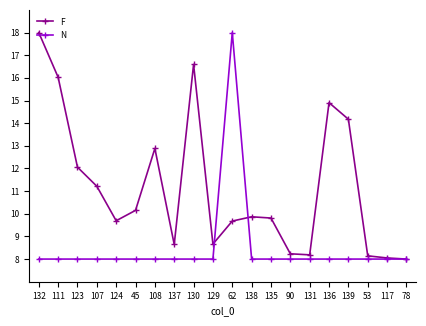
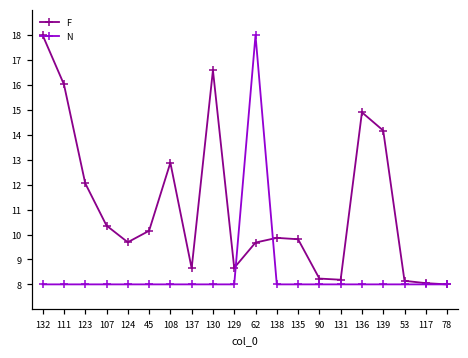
  {
    "F": {
      "132": 18.0,
      "111": 16.0,
      "123": 12.1,
-     "107": 11.2,
+     "107": 10.4,
      "124": 9.7,
      "45": 10.2,
      "108": 12.9,
      "137": 8.6,
      "130": 16.6,
      "129": 8.7,
      "62": 9.7,
      "138": 9.9,
      "135": 9.8,
      "90": 8.2,
      "131": 8.2,
      "136": 14.9,
      "139": 14.2,
      "53": 8.1
    },
    "N": {
      "132": 8.0,
      "111": 8.0,
      "123": 8.0,
      "107": 8.0,
      "124": 8.0,
      "45": 8.0,
      "108": 8.0,
      "137": 8.0,
      "130": 8.0,
      "129": 8.0,
      "62": 18.0,
      "138": 8.0,
      "135": 8.0,
      "90": 8.0,
      "131": 8.0,
      "136": 8.0,
      "139": 8.0,
      "53": 8.0
    }
  }
